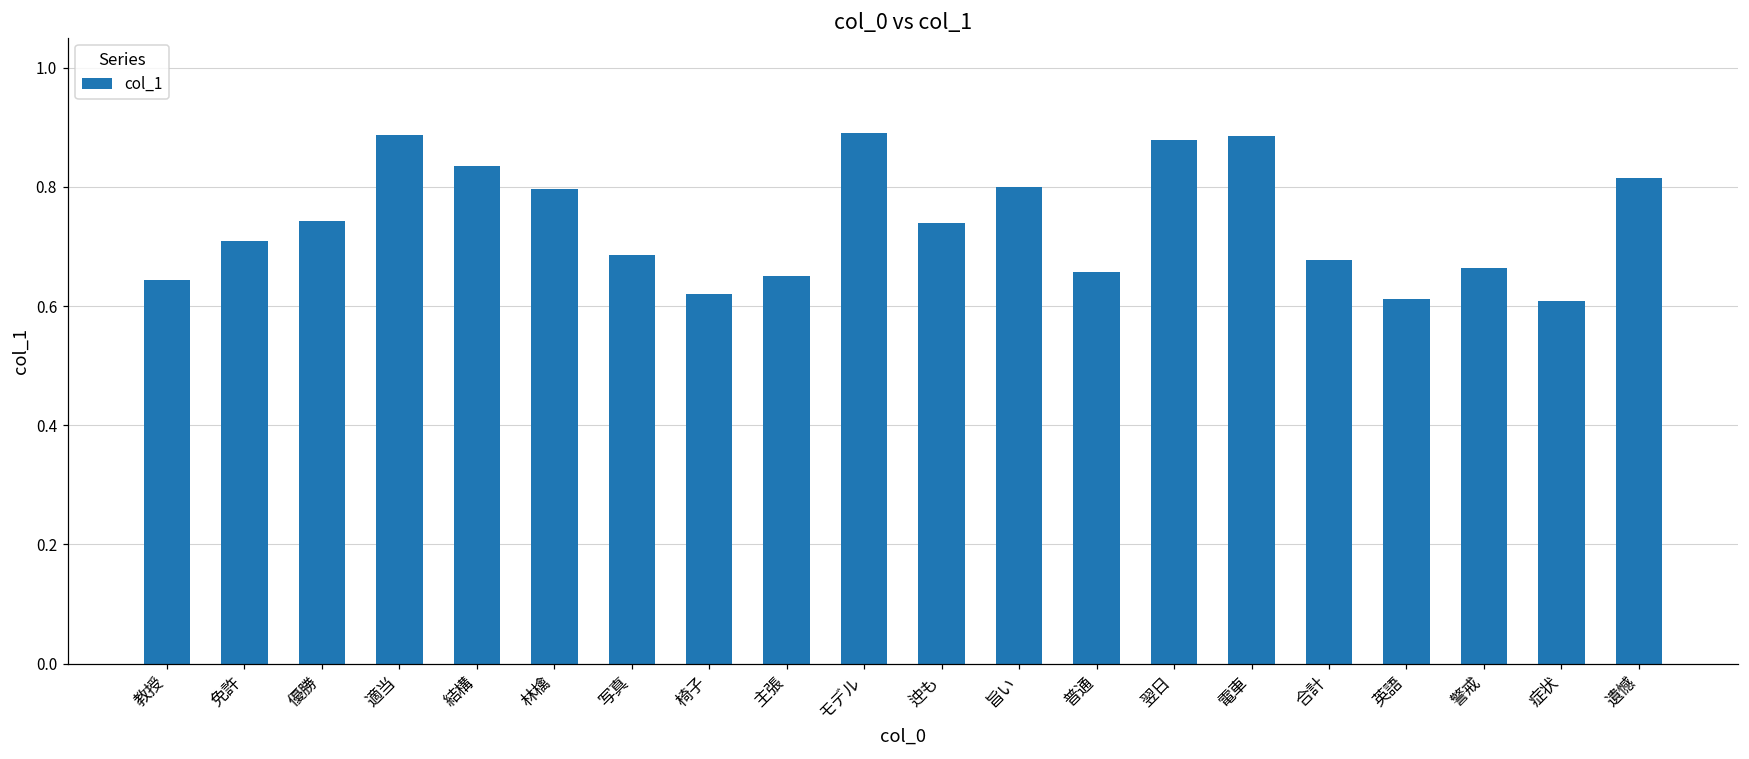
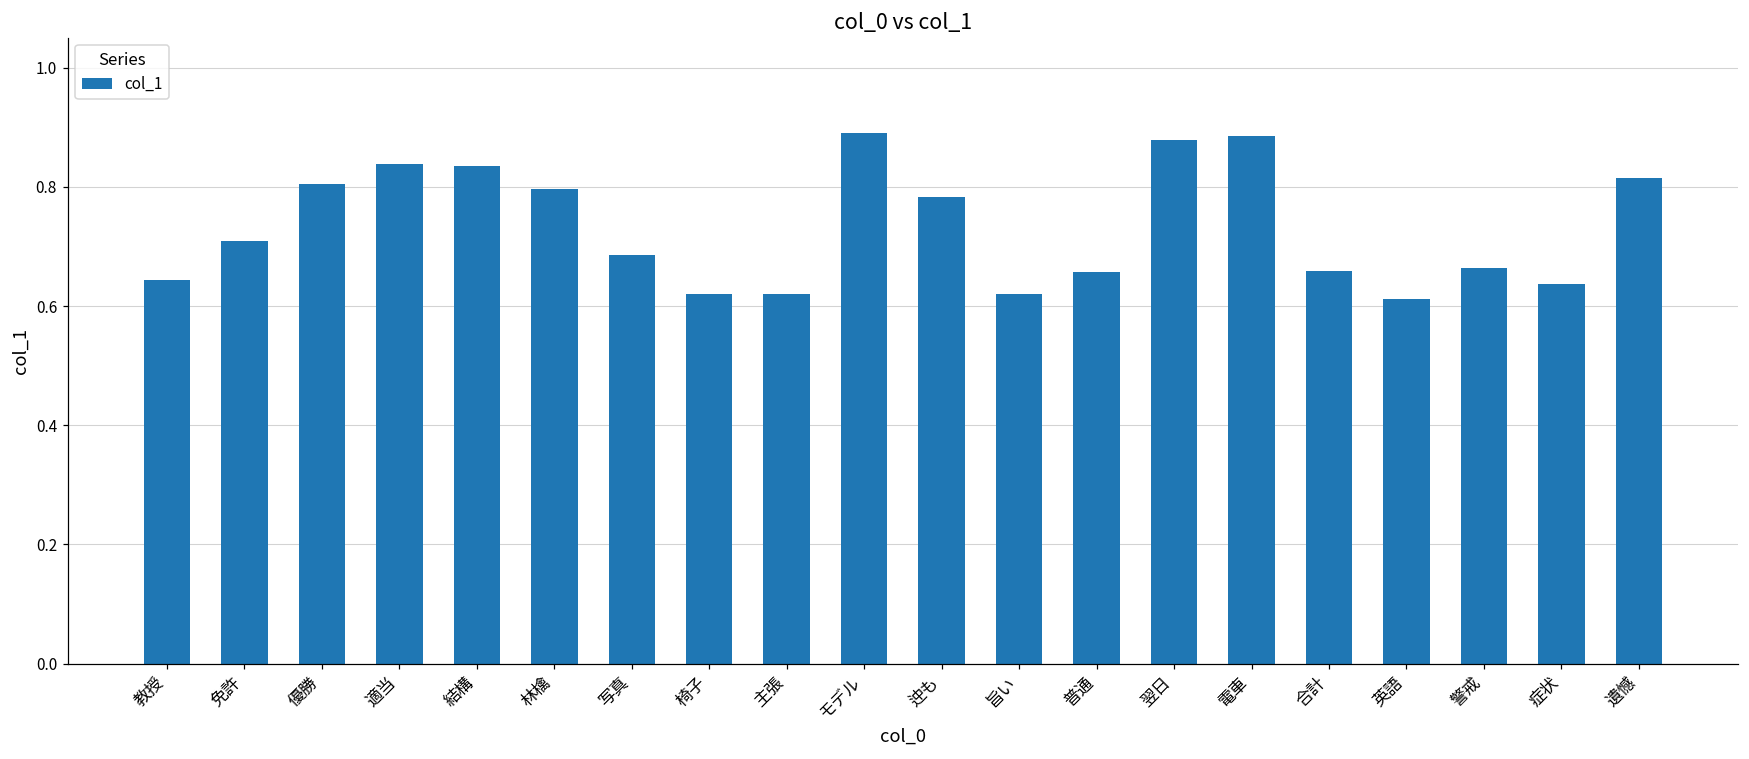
  {
    "教授": 0.64,
    "免許": 0.71,
-   "優勝": 0.74,
-   "適当": 0.89,
+   "優勝": 0.81,
+   "適当": 0.84,
    "結構": 0.83,
    "林檎": 0.80,
    "写真": 0.69,
    "椅子": 0.62,
-   "主張": 0.65,
+   "主張": 0.62,
    "モデル": 0.89,
-   "迚も": 0.74,
-   "旨い": 0.80,
+   "迚も": 0.78,
+   "旨い": 0.62,
    "普通": 0.66,
    "翌日": 0.88,
    "電車": 0.89,
-   "合計": 0.68,
+   "合計": 0.66,
    "英語": 0.61,
    "警戒": 0.66,
-   "症状": 0.61,
+   "症状": 0.64,
    "遺憾": 0.81
  }
